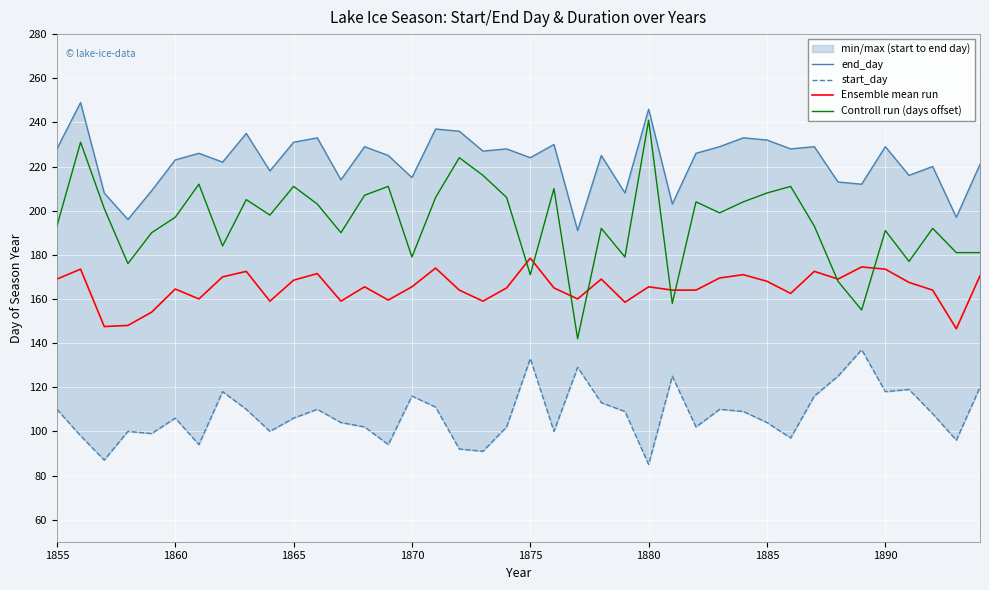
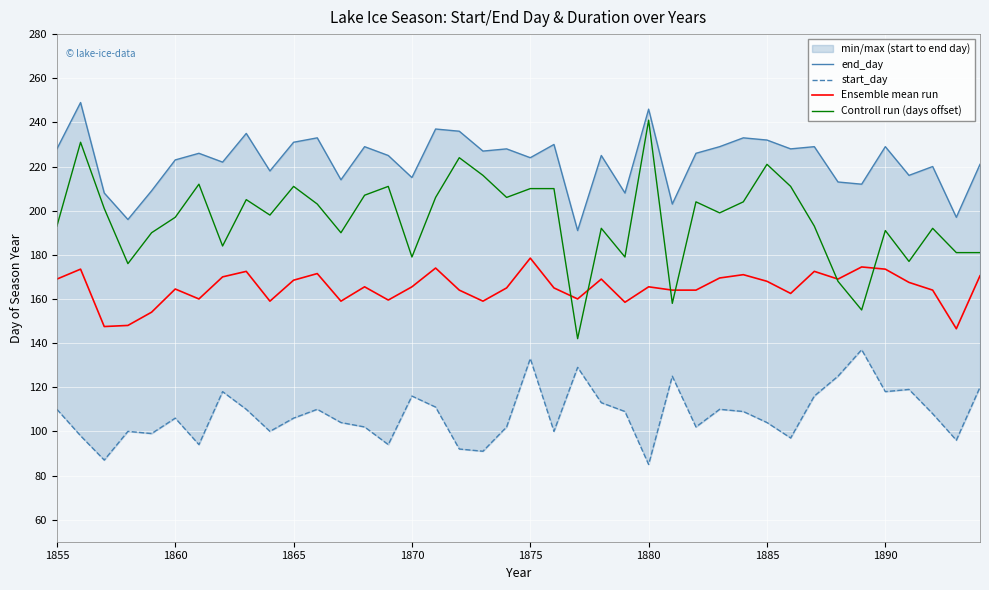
  {
    "Ensemble mean run": {
      "1855": 169,
      "1860": 165,
      "1865": 169,
      "1870": 166,
      "1875": 179,
      "1880": 166,
      "1885": 168,
      "1890": 174
    },
    "Controll run (days offset)": {
      "1855": 193,
      "1860": 197,
      "1865": 211,
      "1870": 179,
-     "1875": 171,
+     "1875": 210,
      "1880": 241,
-     "1885": 208,
+     "1885": 221,
      "1890": 191
    }
  }
